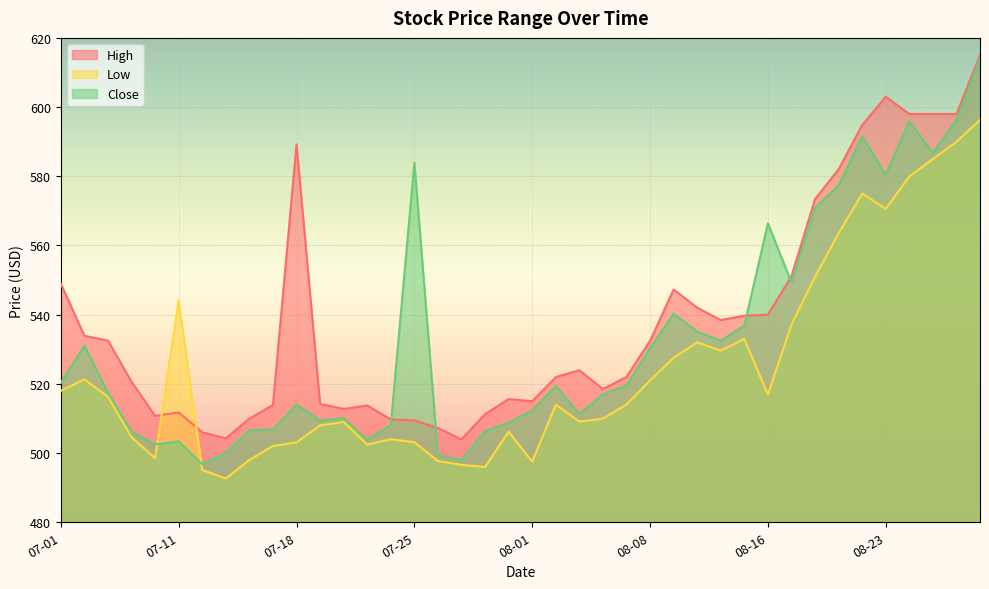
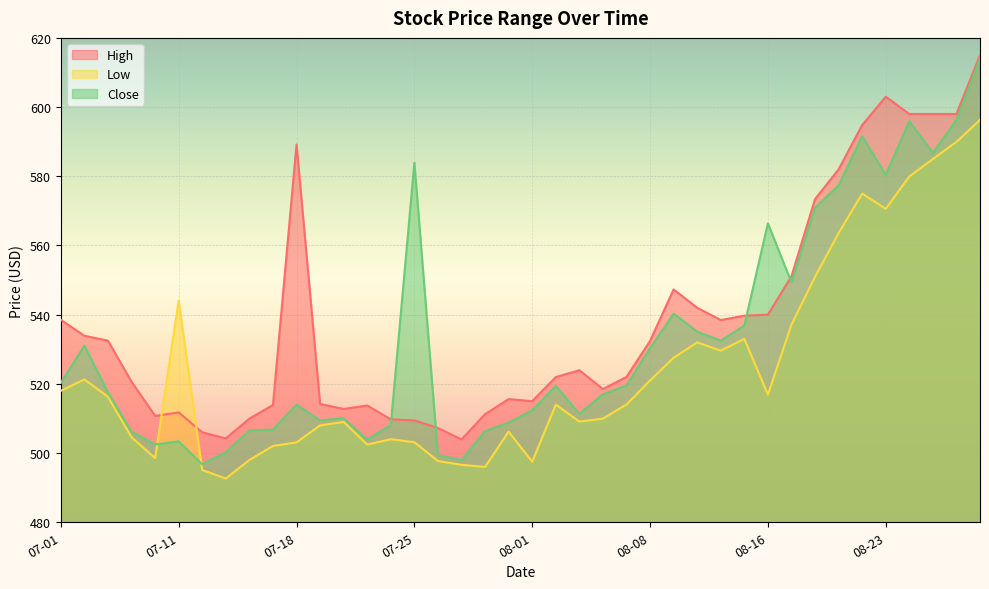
  {
    "High": {
-     "07-01": 549,
+     "07-01": 539,
      "07-11": 512,
      "07-18": 589,
      "07-25": 509,
      "08-01": 515,
      "08-08": 532,
      "08-16": 540,
      "08-23": 603
    },
    "Low": {
      "07-01": 518,
      "07-11": 544,
      "07-18": 503,
      "07-25": 503,
      "08-01": 498,
      "08-08": 521,
      "08-16": 517,
      "08-23": 571
    },
    "Close": {
      "07-01": 520,
      "07-11": 503,
      "07-18": 514,
      "07-25": 584,
      "08-01": 512,
      "08-08": 530,
      "08-16": 566,
      "08-23": 580
    }
  }
